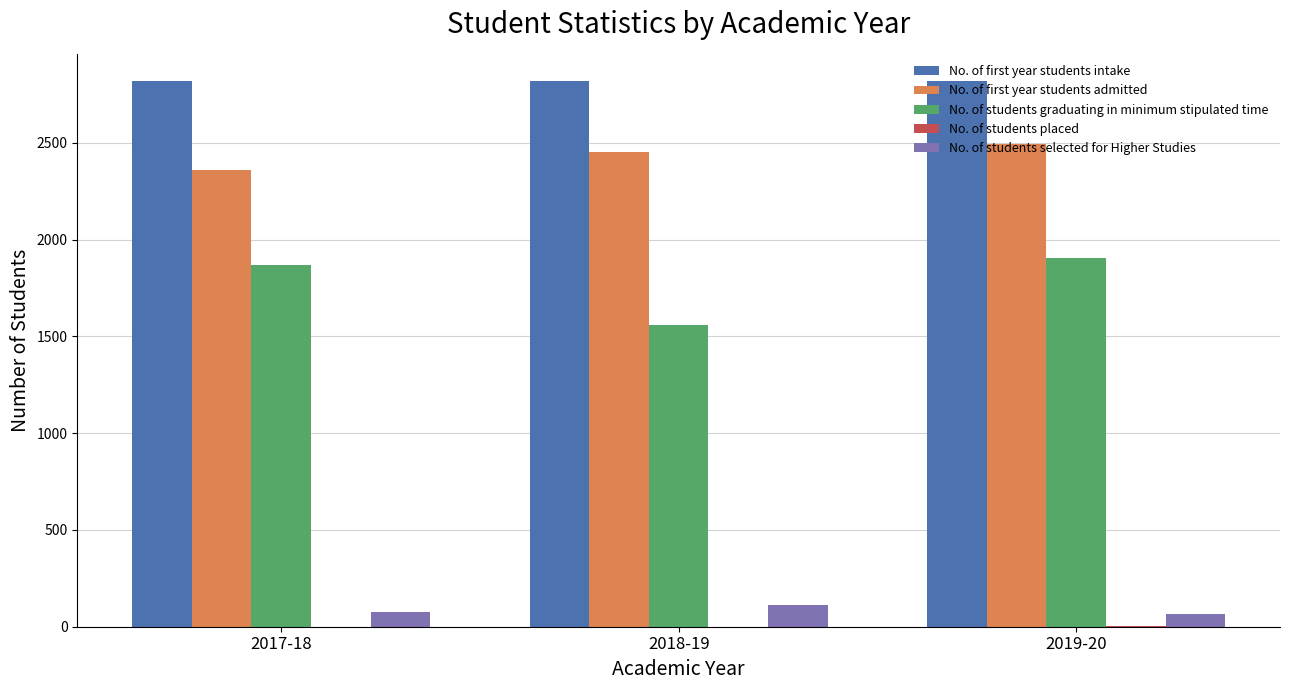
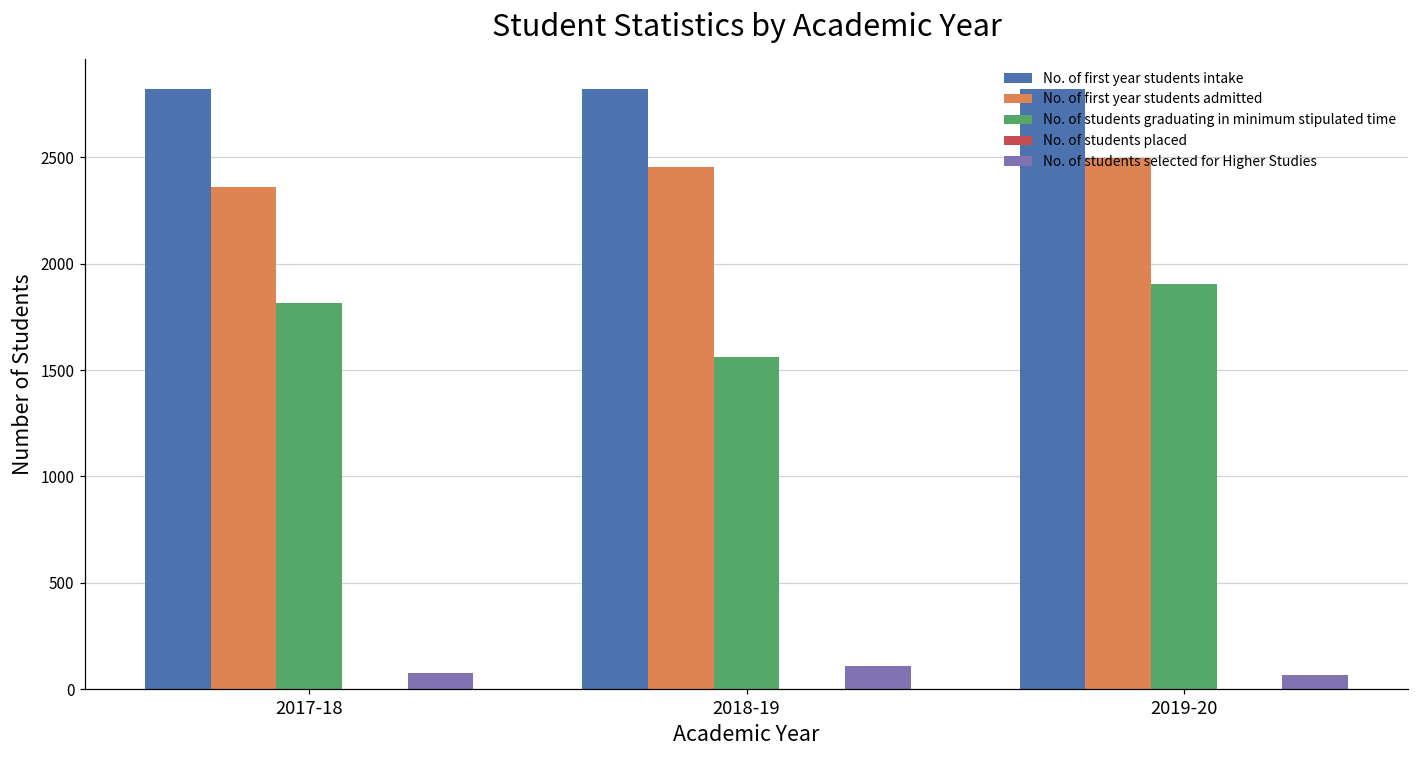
  {
    "No. of students graduating in minimum stipulated time": {
-     "2017-18": 1870,
+     "2017-18": 1820,
      "2018-19": 1560,
      "2019-20": 1910
    }
  }
